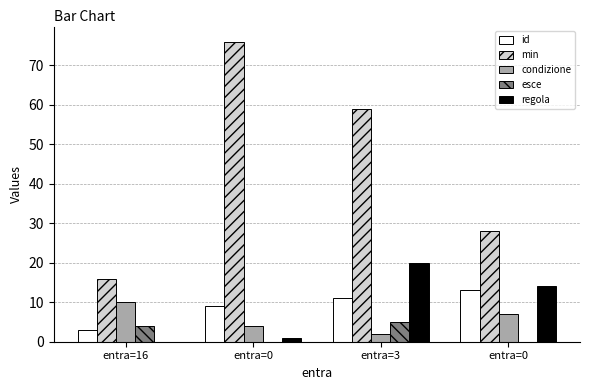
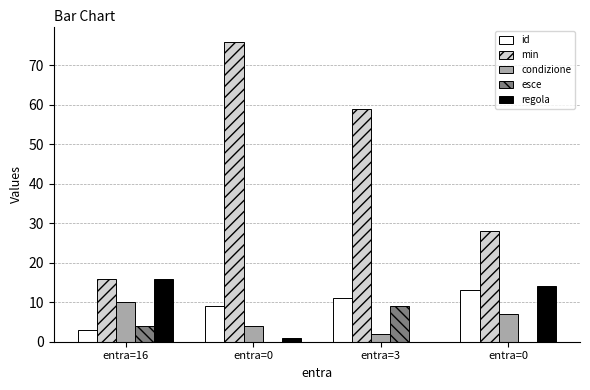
  {
    "id": {
      "entra=16": 3,
      "entra=3": 11
    },
    "min": {
      "entra=16": 16,
      "entra=3": 59
    },
    "condizione": {
      "entra=16": 10,
      "entra=3": 2
    },
    "esce": {
      "entra=16": 4,
-     "entra=3": 5
+     "entra=3": 9
    },
    "regola": {
-     "entra=16": 0,
-     "entra=3": 20
+     "entra=16": 16,
+     "entra=3": 0
    }
  }
